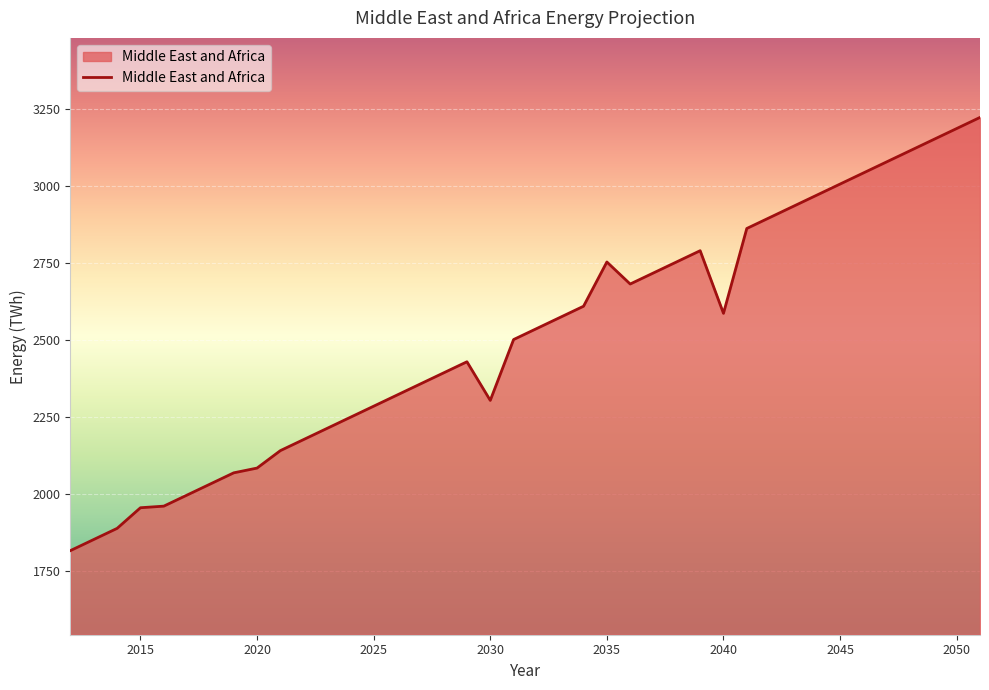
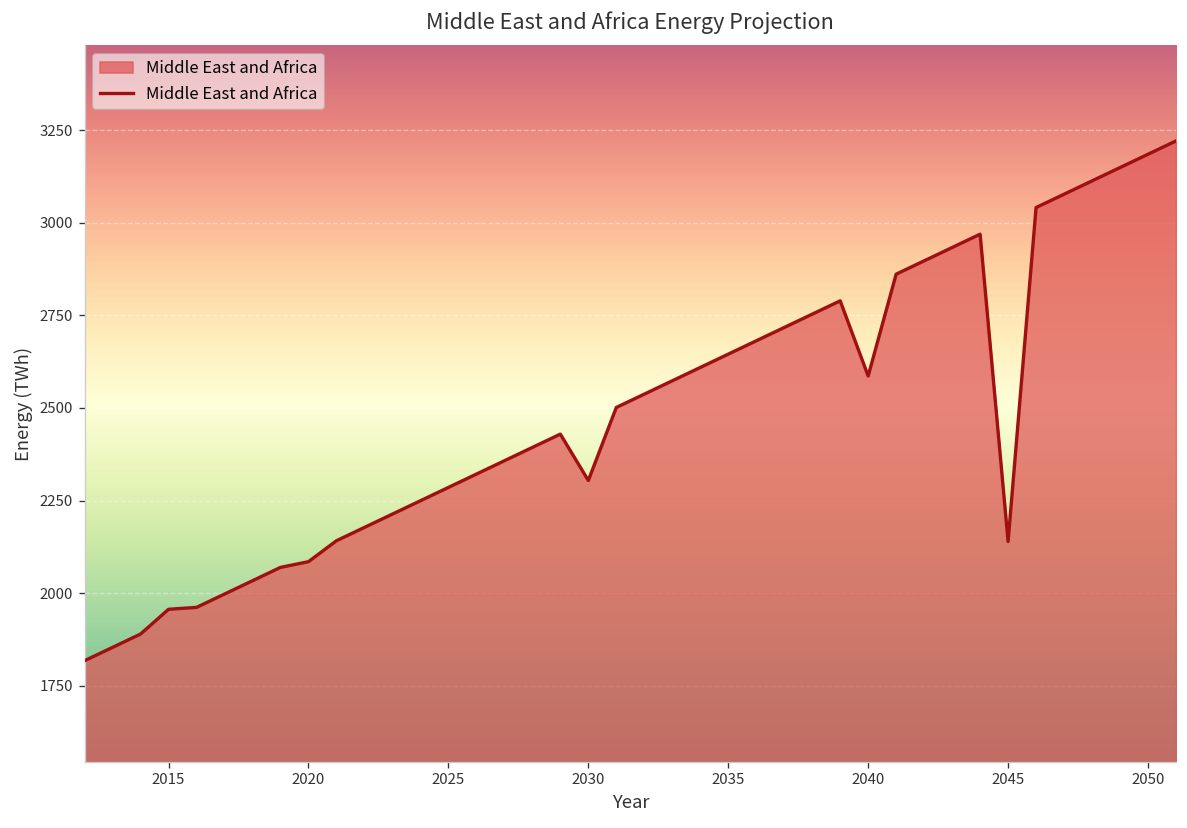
  {
    "2015": 1960,
    "2020": 2080,
    "2025": 2290,
    "2030": 2300,
-   "2035": 2750,
+   "2035": 2650,
    "2040": 2590,
-   "2045": 3010,
+   "2045": 2140,
    "2050": 3190
  }
